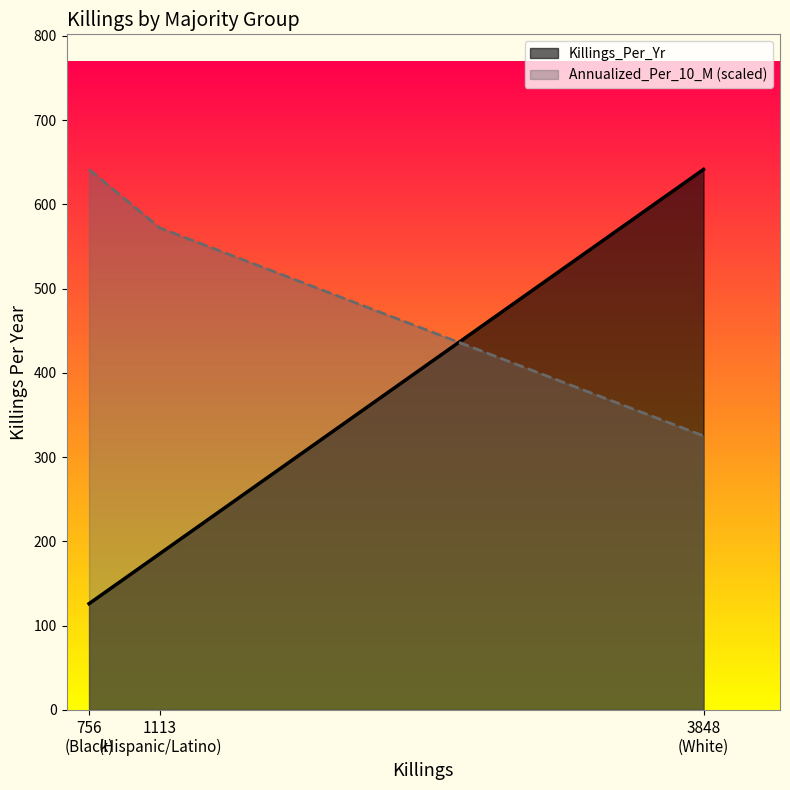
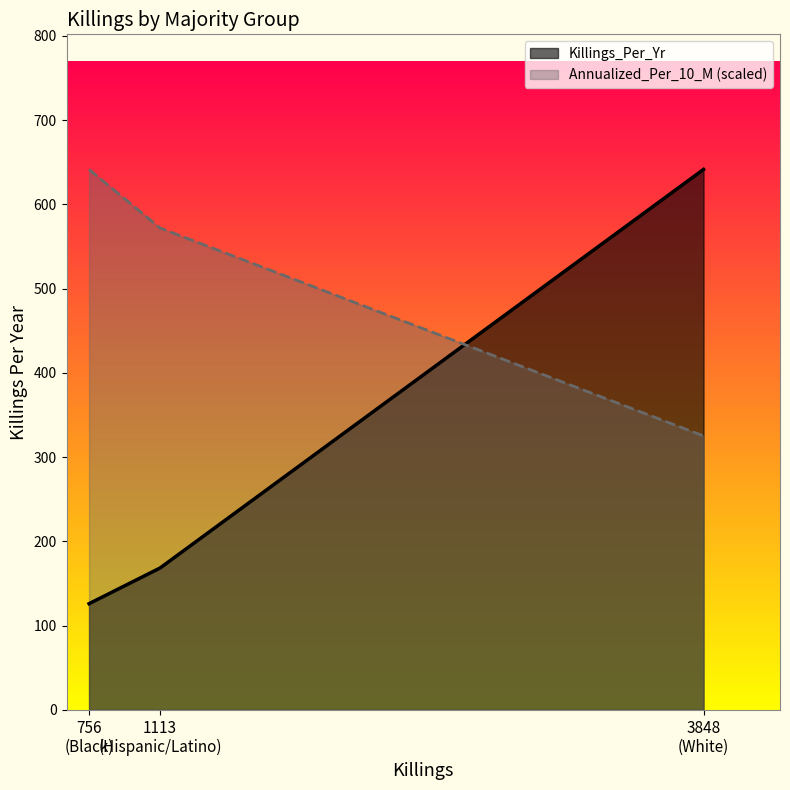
  {
    "Killings_Per_Yr": {
-     "1113 (Hispanic/Latino)": 190,
+     "1113 (Hispanic/Latino)": 170,
      "3848 (White)": 640
    },
    "Annualized_Per_10_M (scaled)": {
      "1113 (Hispanic/Latino)": 570,
      "3848 (White)": 330
    }
  }
